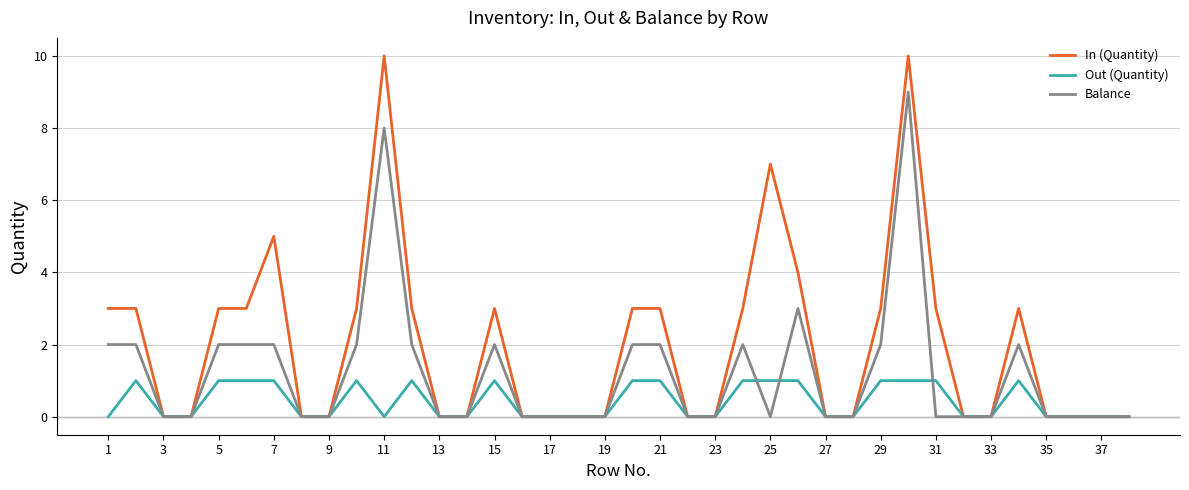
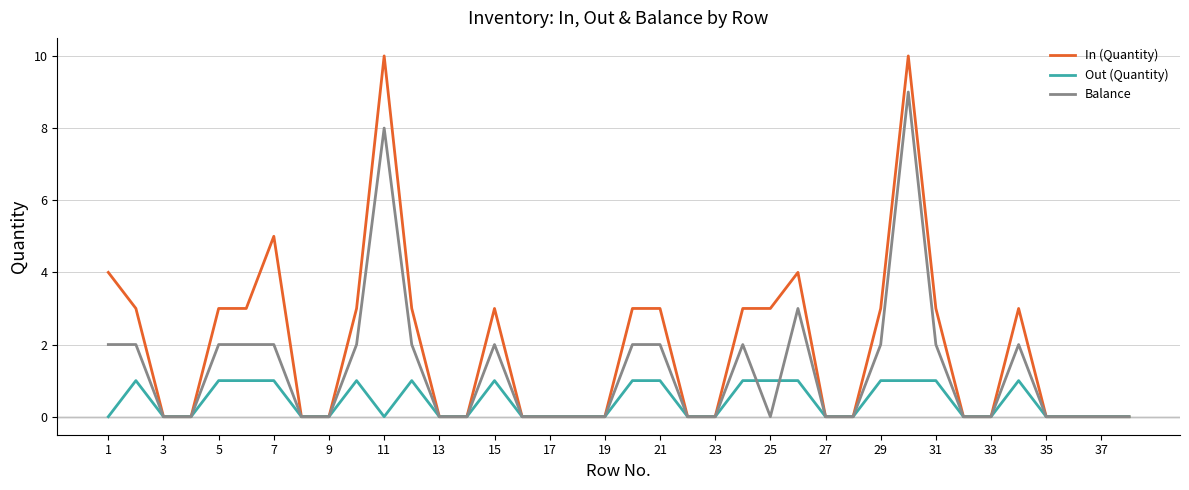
  {
    "In (Quantity)": {
-     "1": 3,
+     "1": 4,
      "5": 3,
      "7": 5,
      "11": 10,
      "15": 3,
      "21": 3,
-     "25": 7,
+     "25": 3,
      "29": 3,
      "31": 3
    },
    "Out (Quantity)": {
      "1": 0,
      "5": 1,
      "7": 1,
      "11": 0,
      "15": 1,
      "21": 1,
      "25": 1,
      "29": 1,
      "31": 1
    },
    "Balance": {
      "1": 2,
      "5": 2,
      "7": 2,
      "11": 8,
      "15": 2,
      "21": 2,
      "25": 0,
      "29": 2,
-     "31": 0
+     "31": 2
    }
  }
